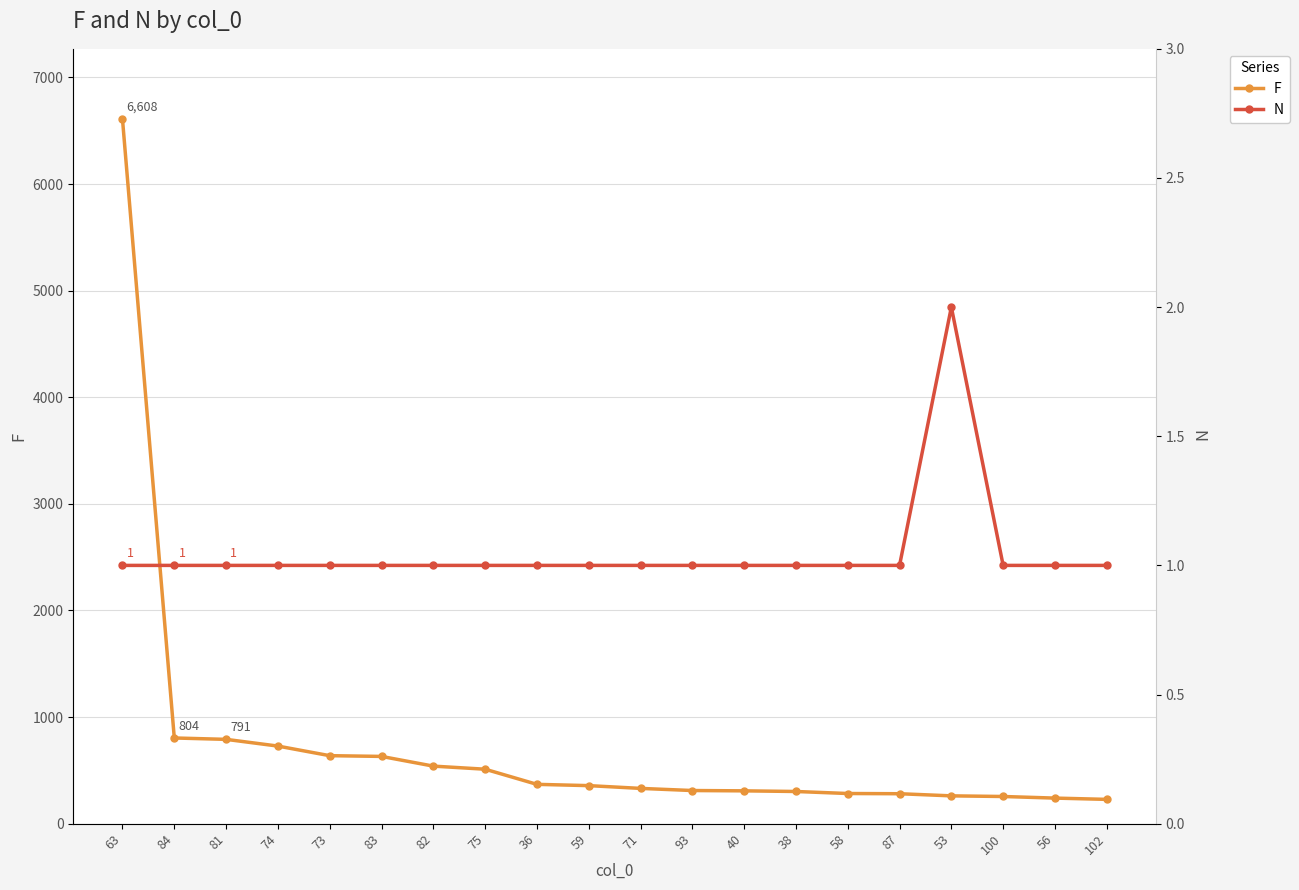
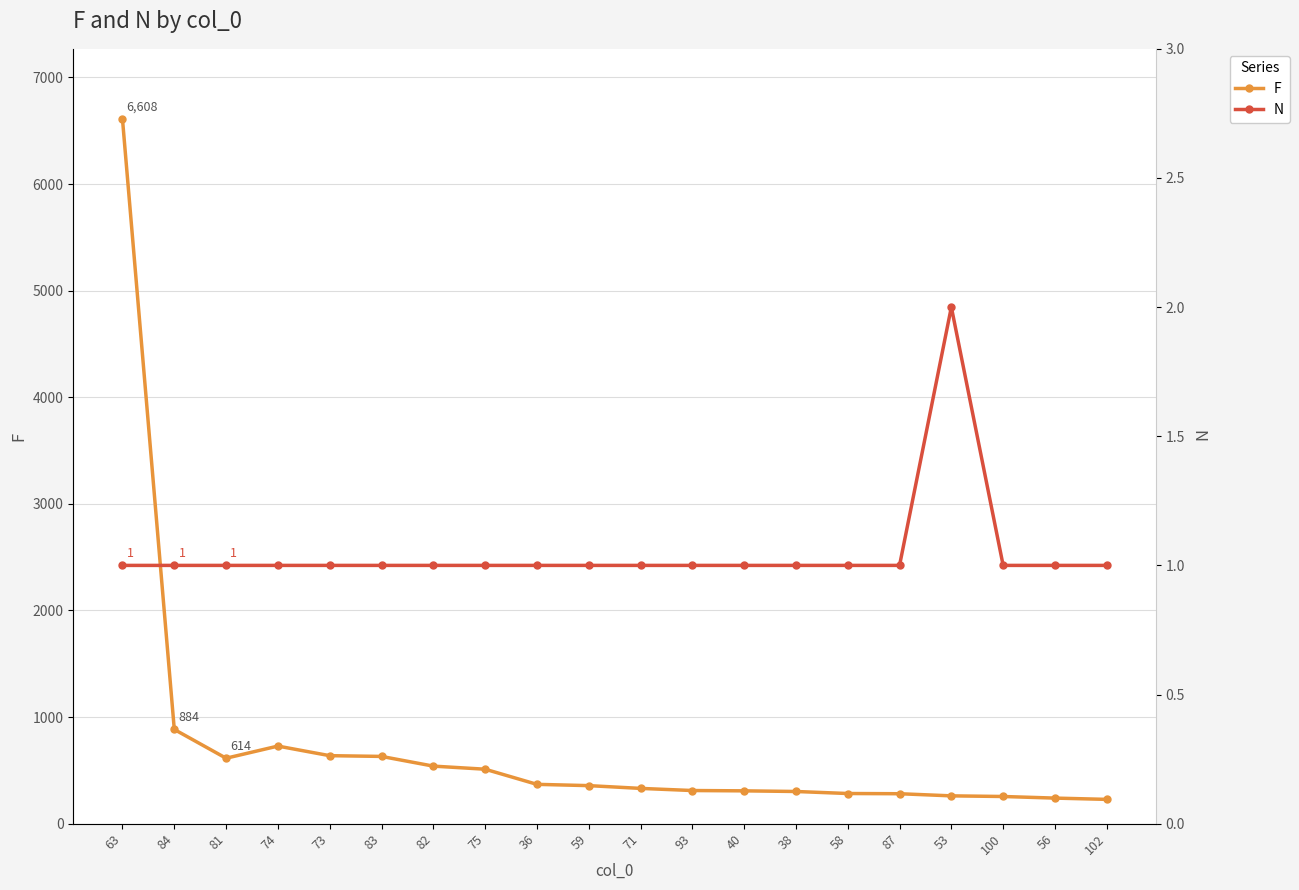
  {
    "F": {
      "63": "6,608",
-     "84": "804",
-     "81": "791"
+     "84": "884",
+     "81": "614"
    },
    "N": {
      "63": "1",
      "84": "1",
      "81": "1"
    }
  }
